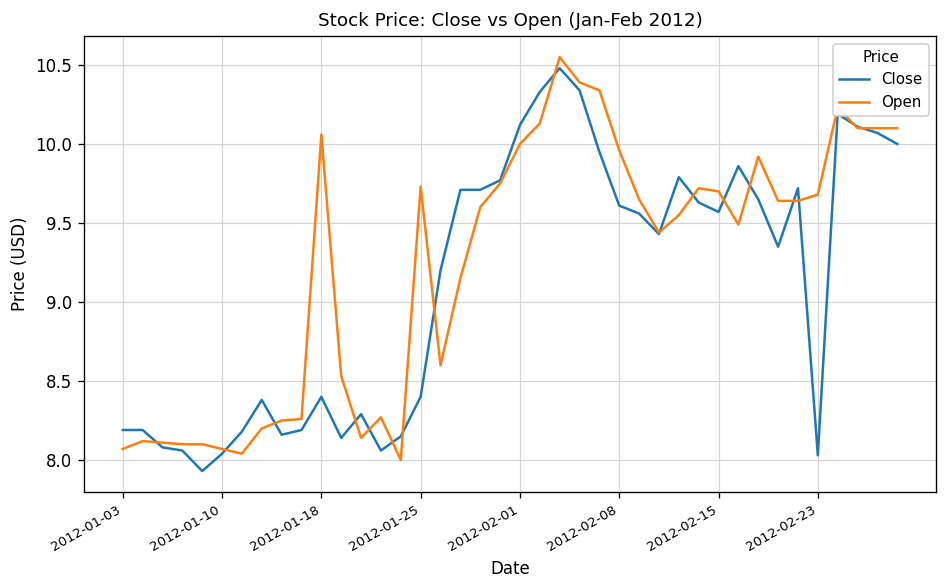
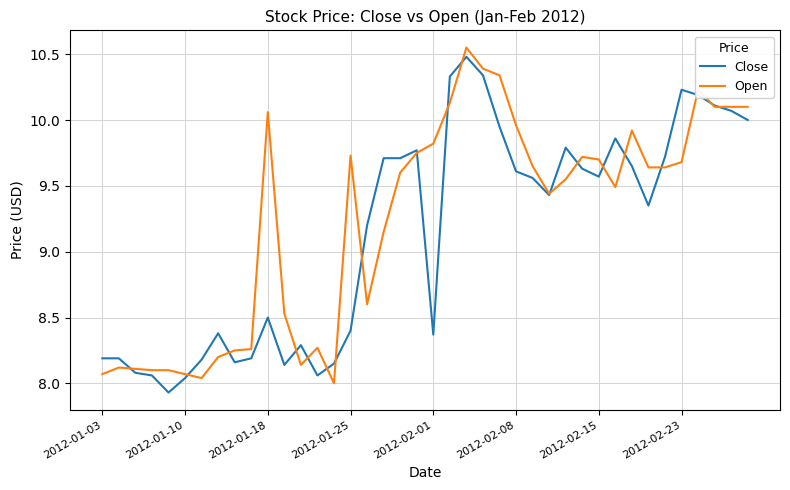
  {
    "Close": {
      "2012-01-03": 8.19,
      "2012-01-10": 8.04,
-     "2012-01-18": 8.4,
+     "2012-01-18": 8.5,
      "2012-01-25": 8.40,
-     "2012-02-01": 10.12,
+     "2012-02-01": 8.37,
      "2012-02-08": 9.61,
      "2012-02-15": 9.57,
-     "2012-02-23": 8.03
+     "2012-02-23": 10.23
    },
    "Open": {
      "2012-01-03": 8.07,
      "2012-01-10": 8.07,
      "2012-01-18": 10.06,
      "2012-01-25": 9.73,
-     "2012-02-01": 10.00,
+     "2012-02-01": 9.82,
      "2012-02-08": 9.96,
      "2012-02-15": 9.70,
      "2012-02-23": 9.68
    }
  }
